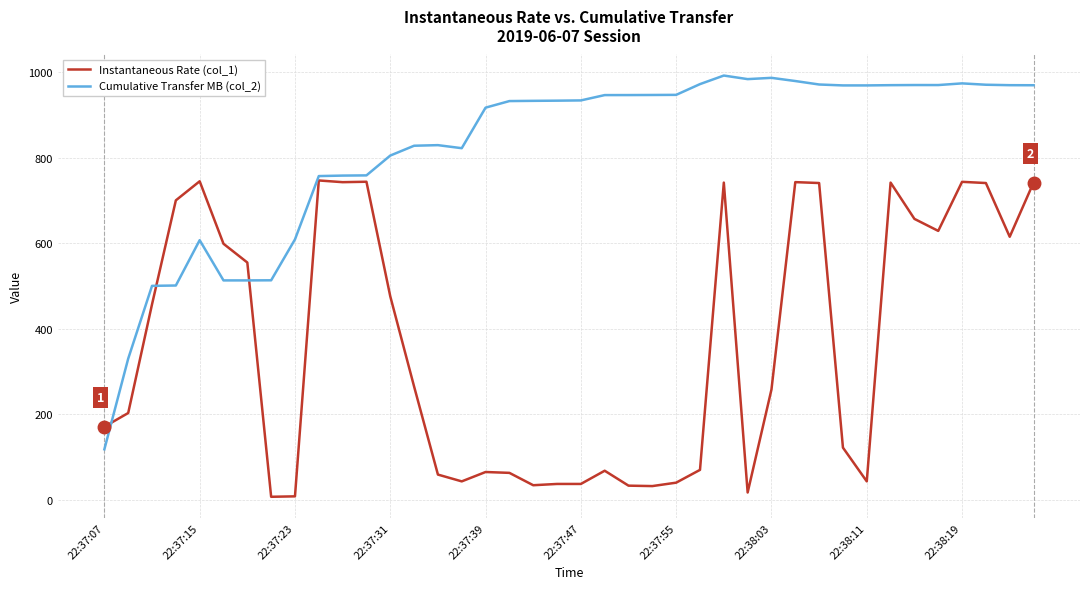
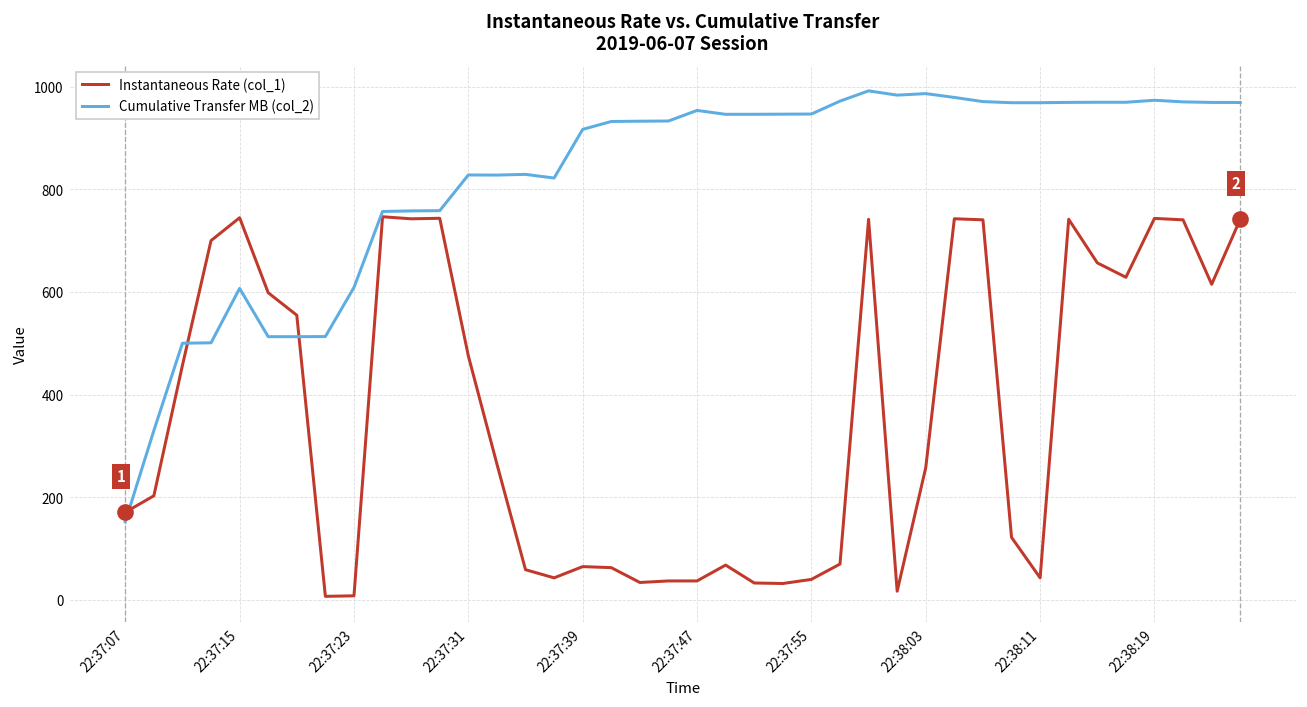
  {
    "Cumulative Transfer MB (col_2)": {
-     "22:37:07": 120,
+     "22:37:07": 150,
      "22:37:15": 610,
      "22:37:23": 610,
-     "22:37:31": 800,
+     "22:37:31": 830,
      "22:37:39": 920,
-     "22:37:47": 930,
+     "22:37:47": 950,
      "22:37:55": 950,
      "22:38:03": 990,
      "22:38:11": 970,
      "22:38:19": 970
    }
  }
